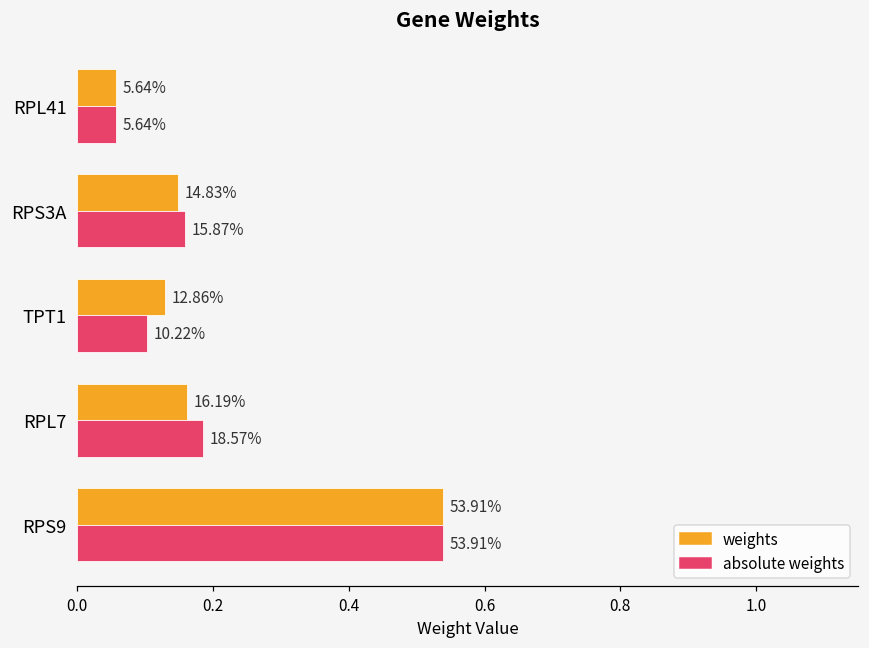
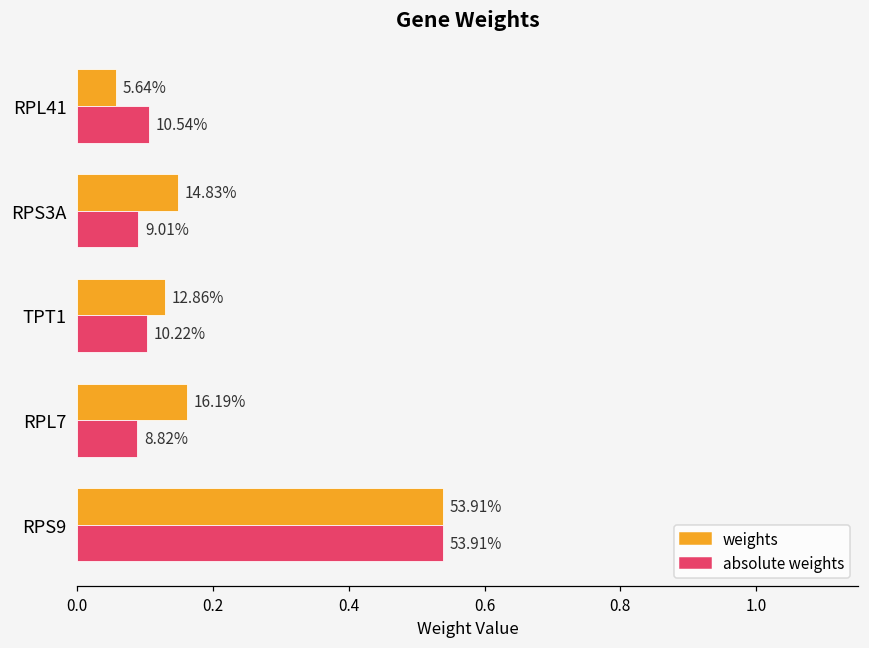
  {
    "weights": {
      "RPL41": "5.64%",
      "RPS3A": "14.83%",
      "TPT1": "12.86%",
      "RPL7": "16.19%",
      "RPS9": "53.91%"
    },
    "absolute weights": {
-     "RPL41": "5.64%",
-     "RPS3A": "15.87%",
+     "RPL41": "10.54%",
+     "RPS3A": "9.01%",
      "TPT1": "10.22%",
-     "RPL7": "18.57%",
+     "RPL7": "8.82%",
      "RPS9": "53.91%"
    }
  }
